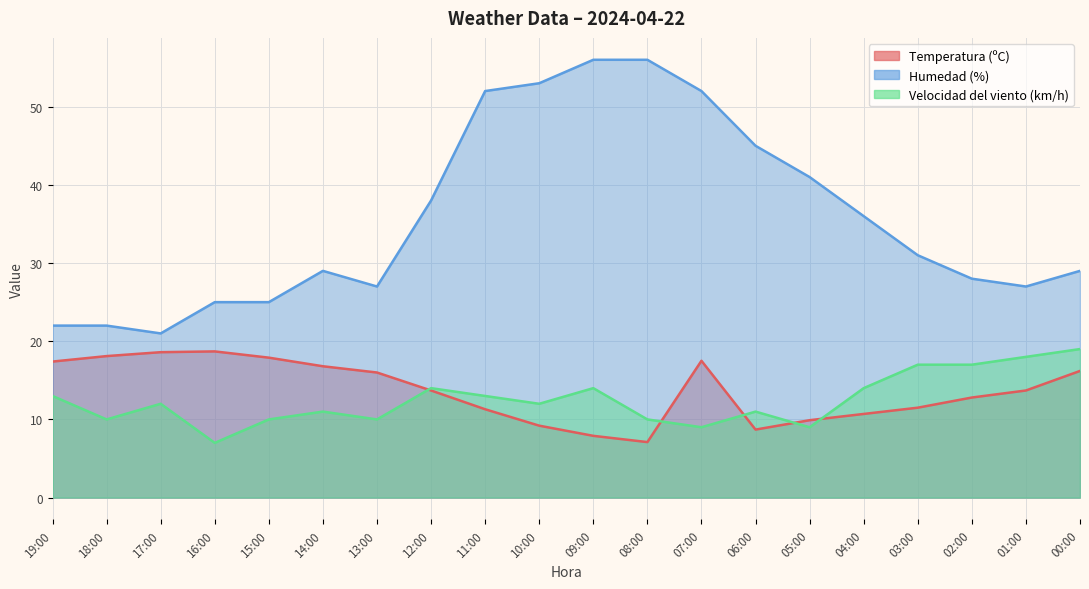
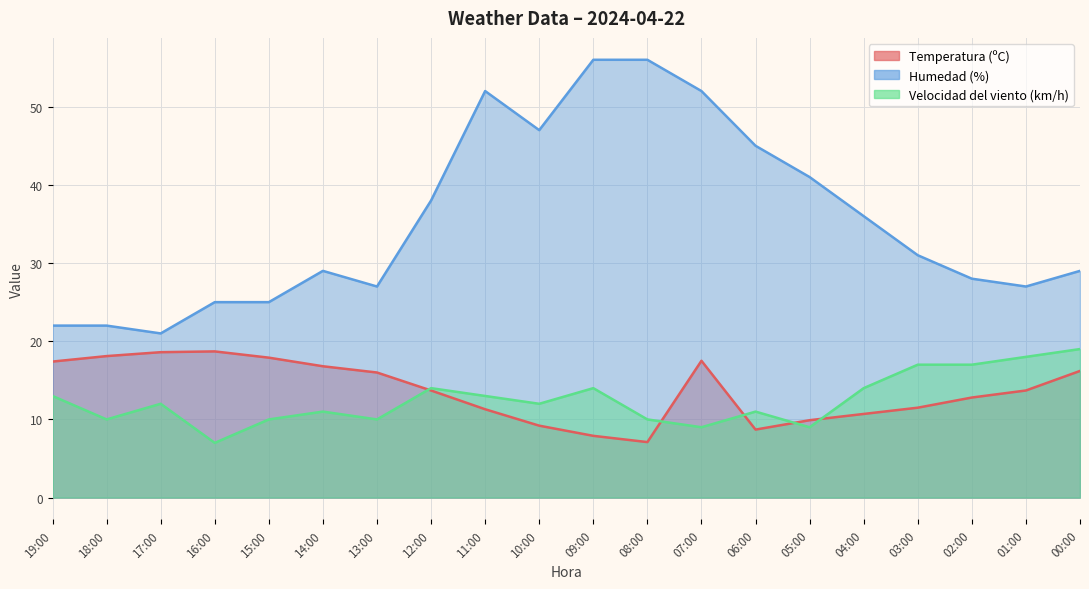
  {
    "Temperatura (ºC)": {
      "19:00": 17,
      "18:00": 18,
      "17:00": 19,
      "16:00": 19,
      "15:00": 18,
      "14:00": 17,
      "13:00": 16,
      "11:00": 11,
      "10:00": 9,
      "09:00": 8,
      "08:00": 7,
      "07:00": 18,
      "06:00": 9,
      "05:00": 10,
      "04:00": 11,
      "03:00": 12,
      "02:00": 13,
      "01:00": 14,
      "00:00": 16
    },
    "Humedad (%)": {
      "19:00": 22,
      "18:00": 22,
      "17:00": 21,
      "16:00": 25,
      "15:00": 25,
      "14:00": 29,
      "13:00": 27,
      "12:00": 38,
      "11:00": 52,
-     "10:00": 53,
+     "10:00": 47,
      "09:00": 56,
      "08:00": 56,
      "07:00": 52,
      "06:00": 45,
      "05:00": 41,
      "04:00": 36,
      "03:00": 31,
      "02:00": 28,
      "01:00": 27,
      "00:00": 29
    },
    "Velocidad del viento (km/h)": {
      "19:00": 13,
      "18:00": 10,
      "17:00": 12,
      "16:00": 7,
      "15:00": 10,
      "14:00": 11,
      "13:00": 10,
      "11:00": 13,
      "10:00": 12,
      "09:00": 14,
      "08:00": 10,
      "07:00": 9,
      "06:00": 11,
      "05:00": 9,
      "04:00": 14,
      "03:00": 17,
      "02:00": 17,
      "01:00": 18,
      "00:00": 19
    }
  }
